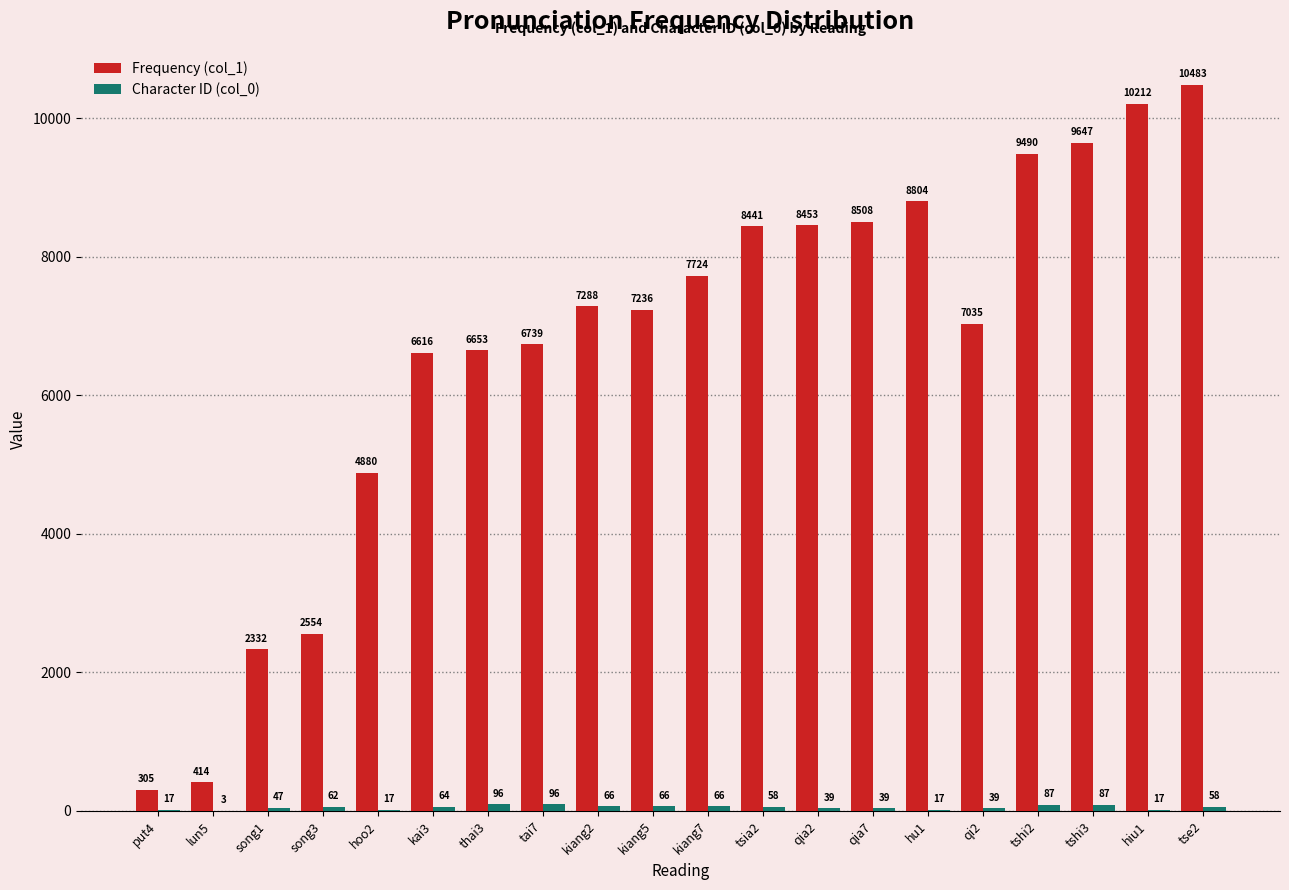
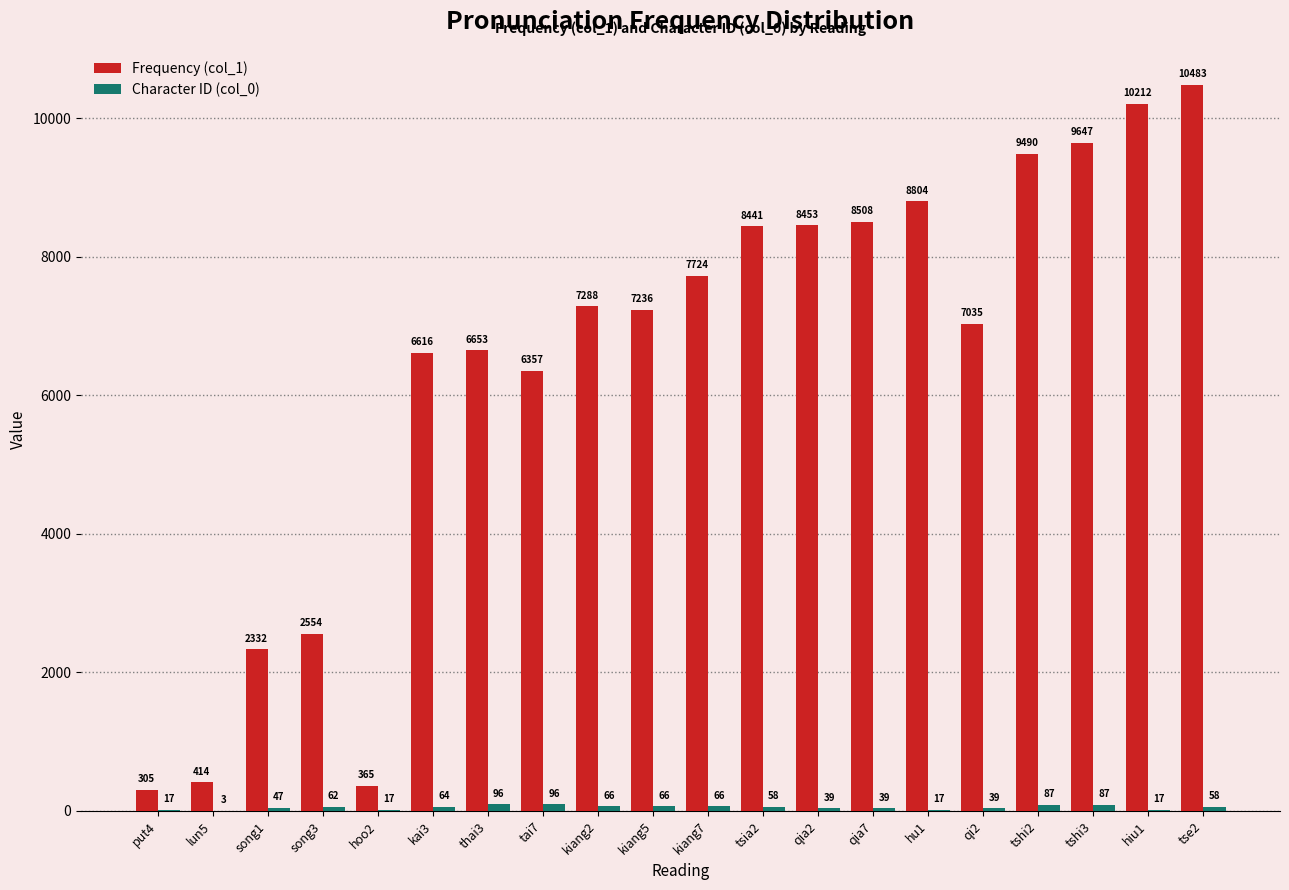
  {
    "Frequency (col_1)": {
      "put4": 305,
      "lun5": 414,
      "song1": 2332,
      "song3": 2554,
-     "hoo2": 4880,
+     "hoo2": 365,
      "kai3": 6616,
      "thai3": 6653,
-     "tai7": 6739,
+     "tai7": 6357,
      "kiang2": 7288,
      "kiang5": 7236,
      "kiang7": 7724,
      "tsia2": 8441,
      "qia2": 8453,
      "qia7": 8508,
      "hu1": 8804,
      "qi2": 7035,
      "tshi2": 9490,
      "tshi3": 9647,
      "hiu1": 10212,
      "tse2": 10483
    },
    "Character ID (col_0)": {
      "put4": 17,
      "lun5": 3,
      "song1": 47,
      "song3": 62,
      "hoo2": 17,
      "kai3": 64,
      "thai3": 96,
      "tai7": 96,
      "kiang2": 66,
      "kiang5": 66,
      "kiang7": 66,
      "tsia2": 58,
      "qia2": 39,
      "qia7": 39,
      "hu1": 17,
      "qi2": 39,
      "tshi2": 87,
      "tshi3": 87,
      "hiu1": 17,
      "tse2": 58
    }
  }
